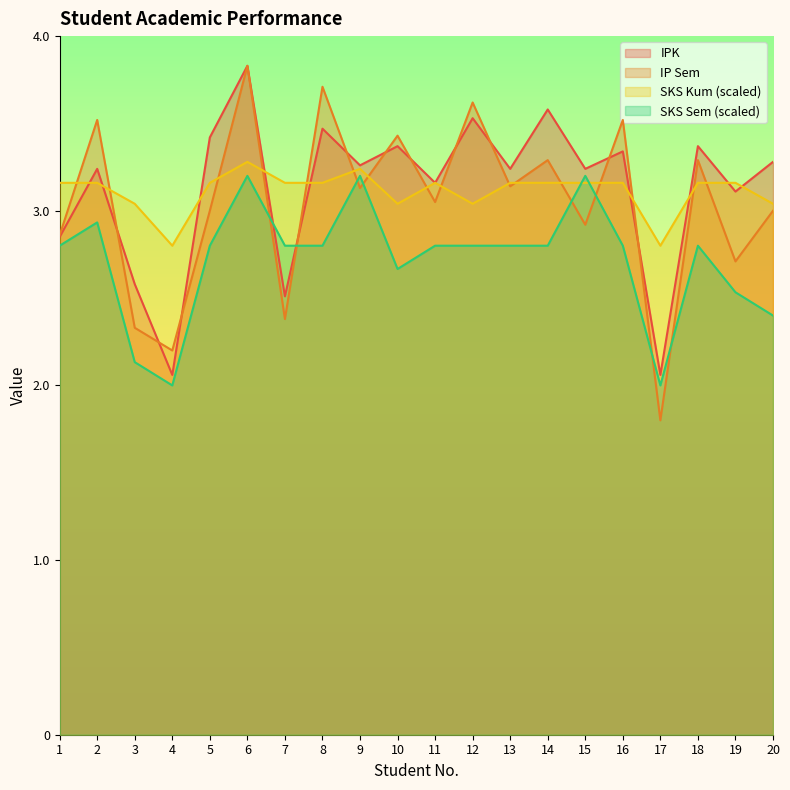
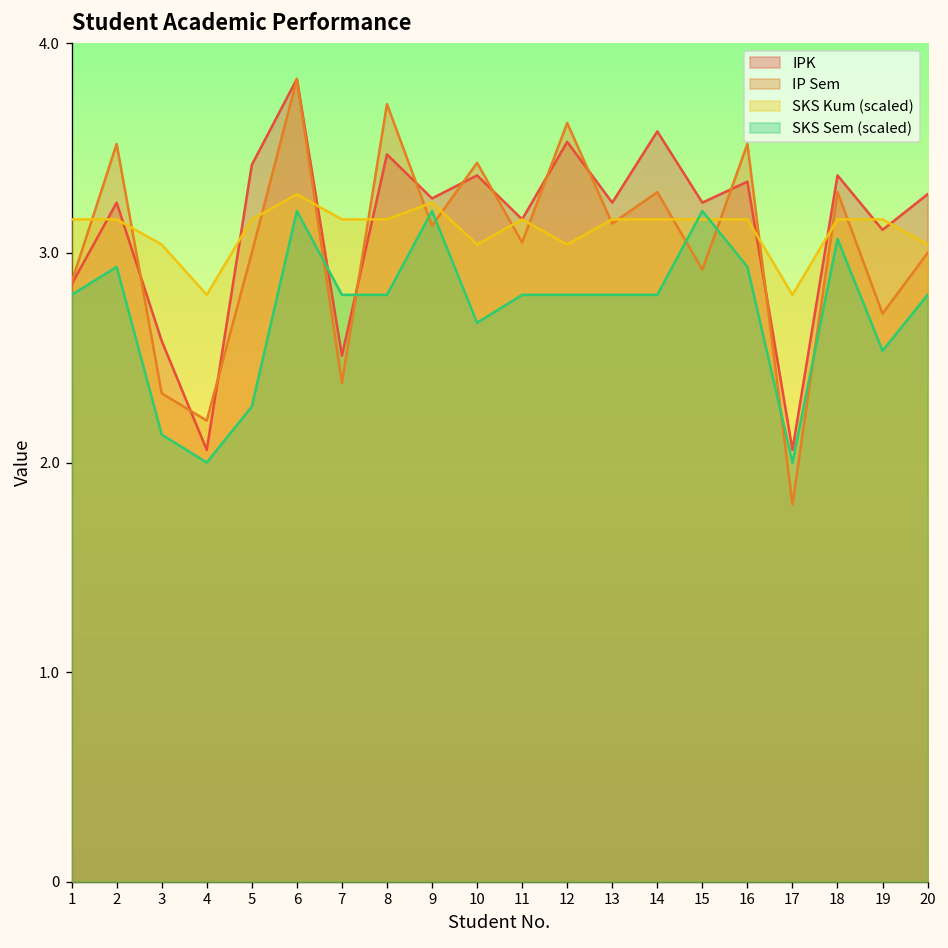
  {
    "SKS Sem (scaled)": {
      "1": 2.80,
      "2": 2.93,
      "3": 2.13,
      "4": 2.00,
-     "5": 2.80,
+     "5": 2.27,
      "6": 3.20,
      "7": 2.80,
      "8": 2.80,
      "9": 3.20,
      "10": 2.67,
      "11": 2.80,
      "12": 2.80,
      "13": 2.80,
      "14": 2.80,
      "15": 3.20,
-     "16": 2.80,
+     "16": 2.93,
      "17": 2.00,
-     "18": 2.80,
+     "18": 3.07,
      "19": 2.53,
-     "20": 2.40
+     "20": 2.80
    }
  }
